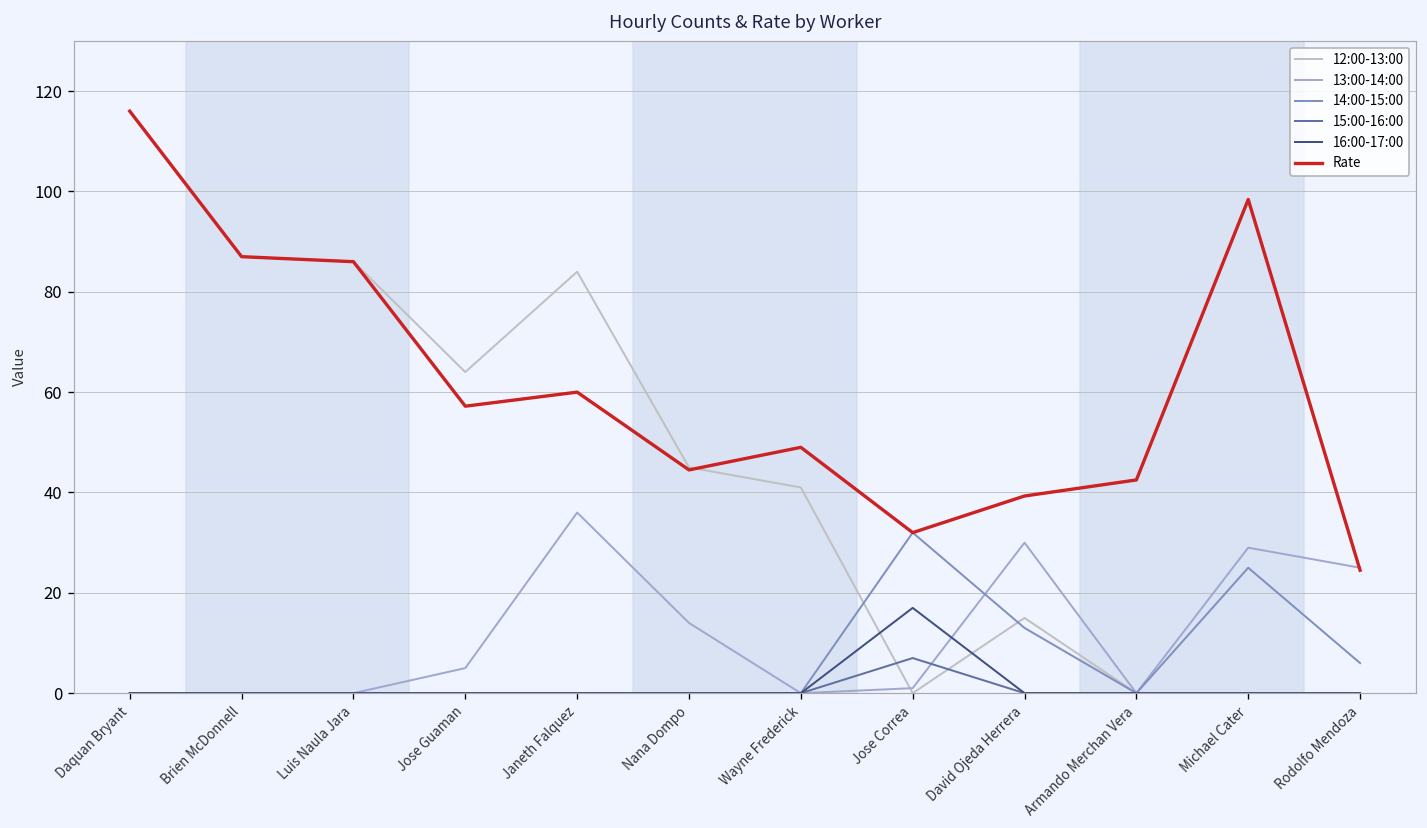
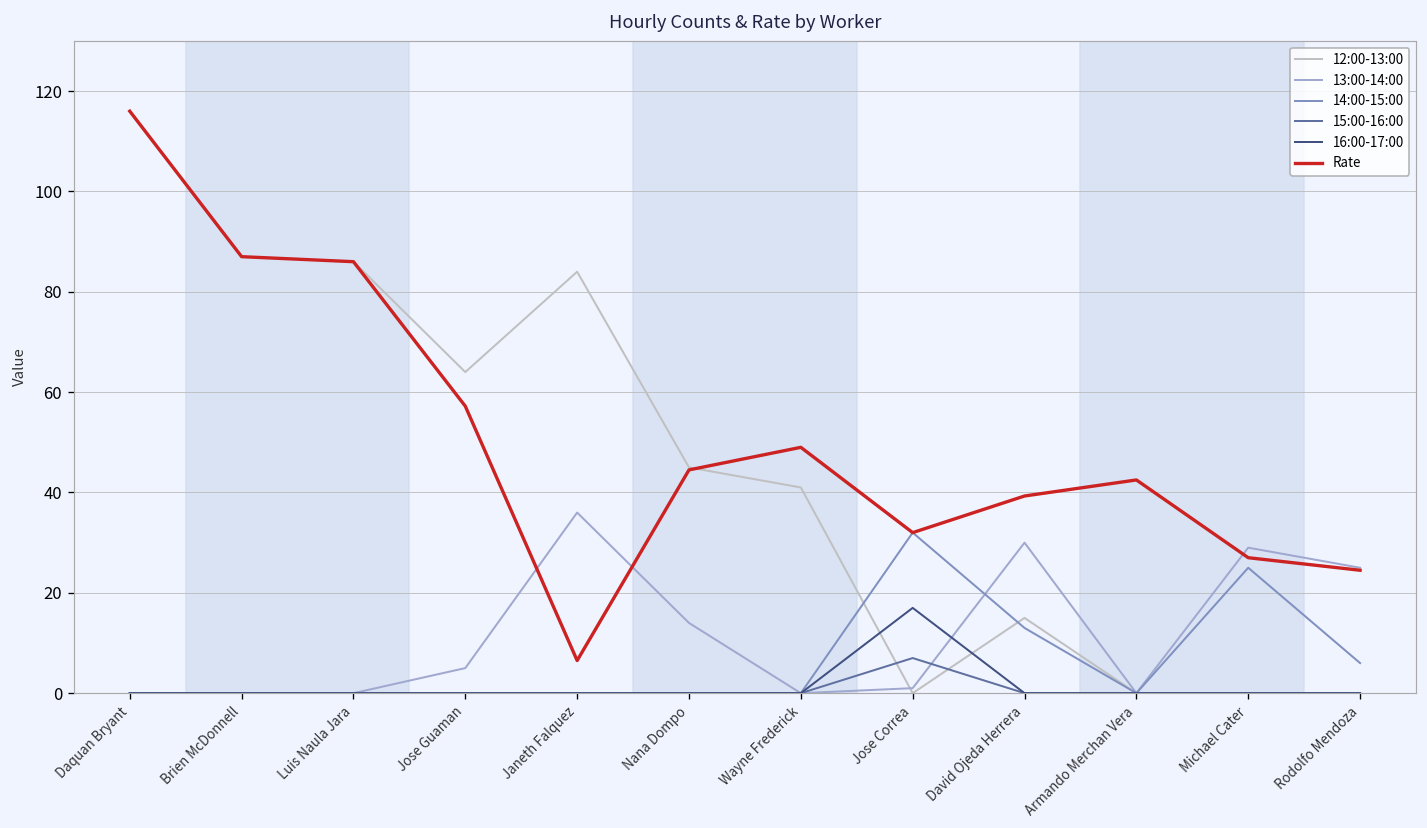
  {
    "Rate": {
      "Jose Guaman": 57,
-     "Janeth Falquez": 60,
+     "Janeth Falquez": 7,
      "Wayne Frederick": 49,
      "David Ojeda Herrera": 39,
      "Armando Merchan Vera": 43,
-     "Michael Cater": 98
+     "Michael Cater": 27
    }
  }
